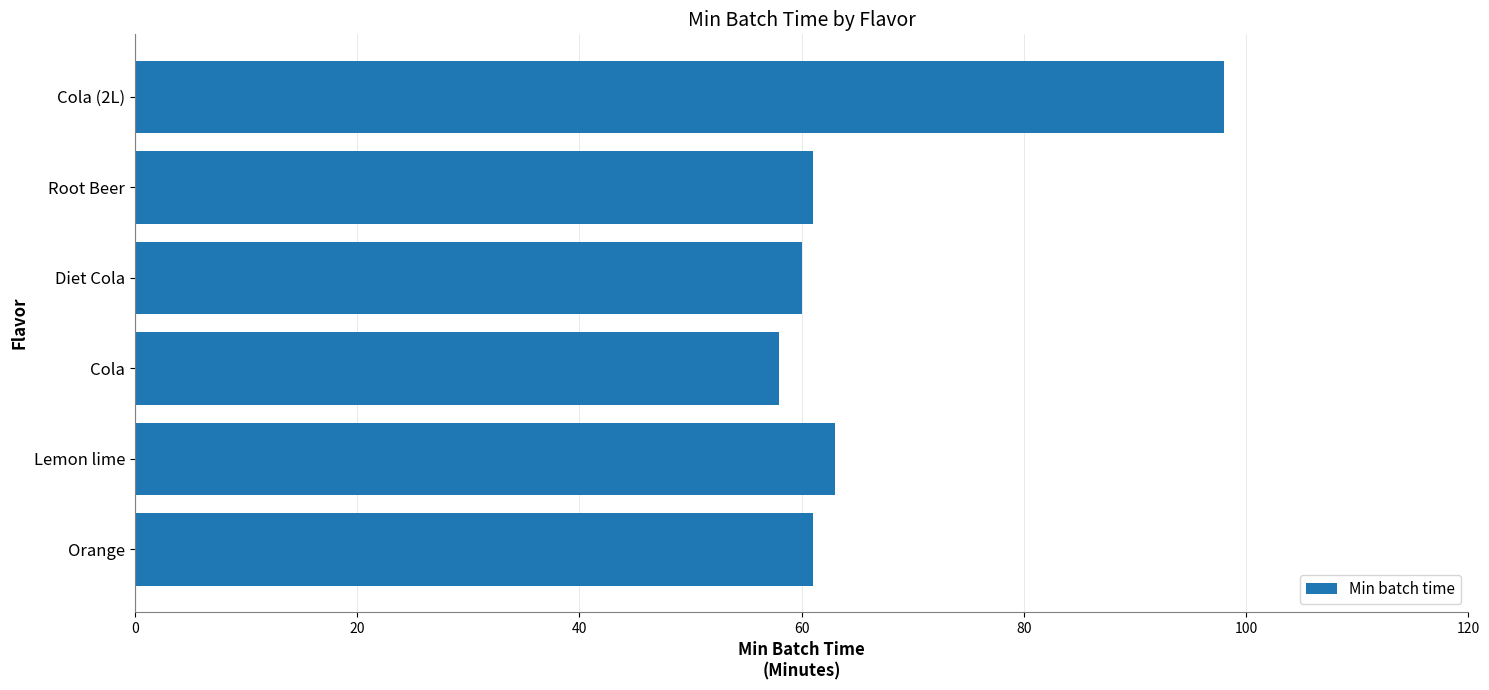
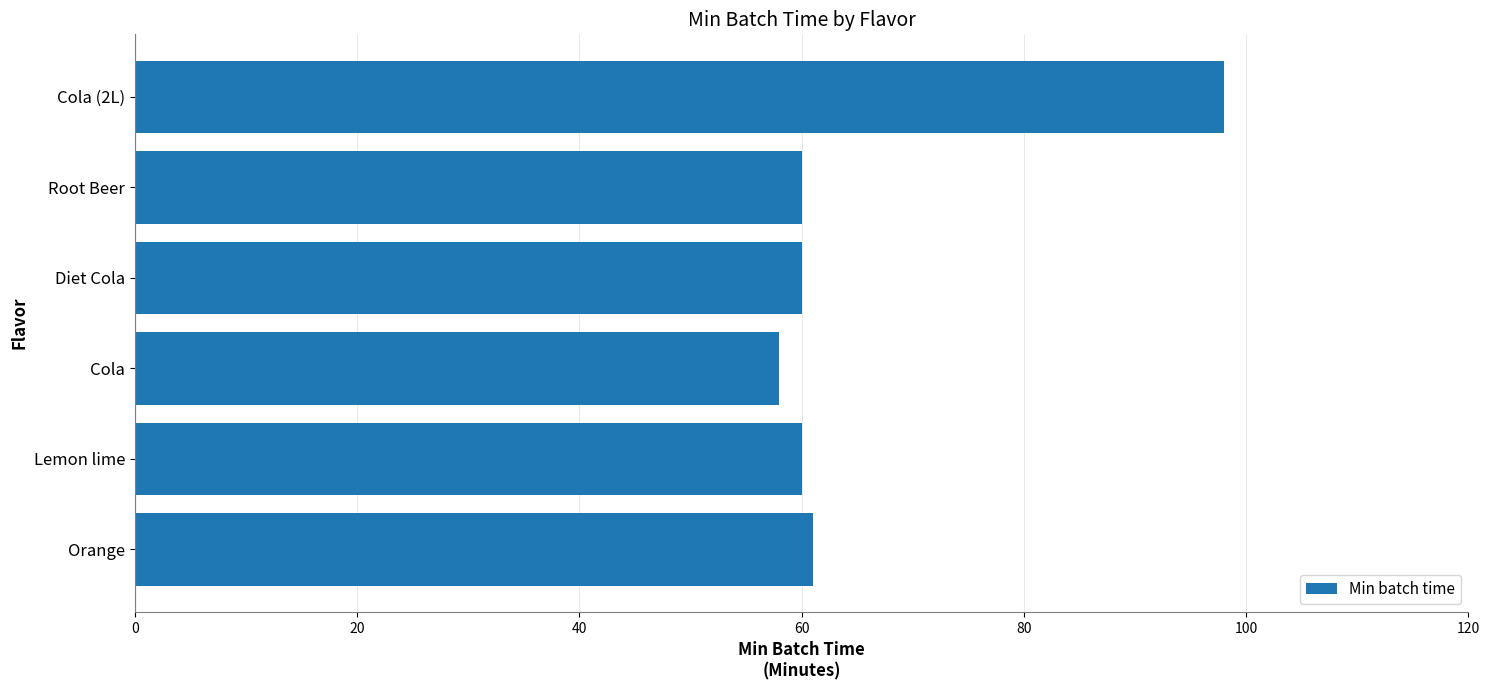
  {
    "Cola (2L)": 98,
-   "Root Beer": 61,
+   "Root Beer": 60,
    "Diet Cola": 60,
    "Cola": 58,
-   "Lemon lime": 63,
+   "Lemon lime": 60,
    "Orange": 61
  }
